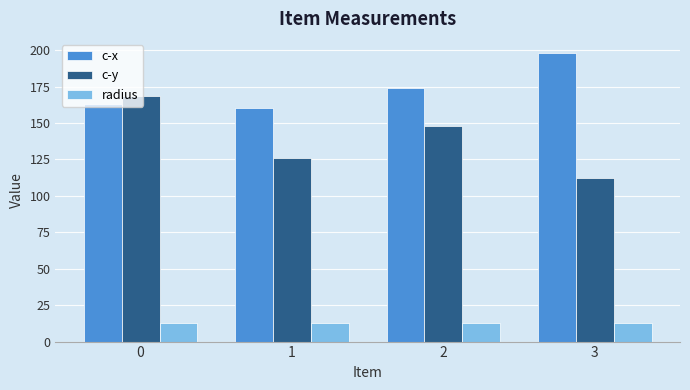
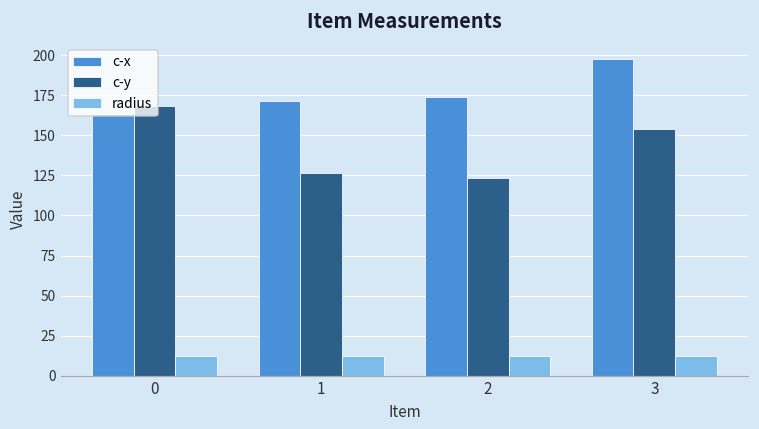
  {
    "c-x": {
-     "1": 161,
+     "1": 172,
      "2": 174,
      "3": 198
    },
    "c-y": {
      "1": 126,
-     "2": 148,
-     "3": 113
+     "2": 123,
+     "3": 154
    },
    "radius": {
      "0": 13,
      "1": 13,
      "2": 13,
      "3": 13
    }
  }
